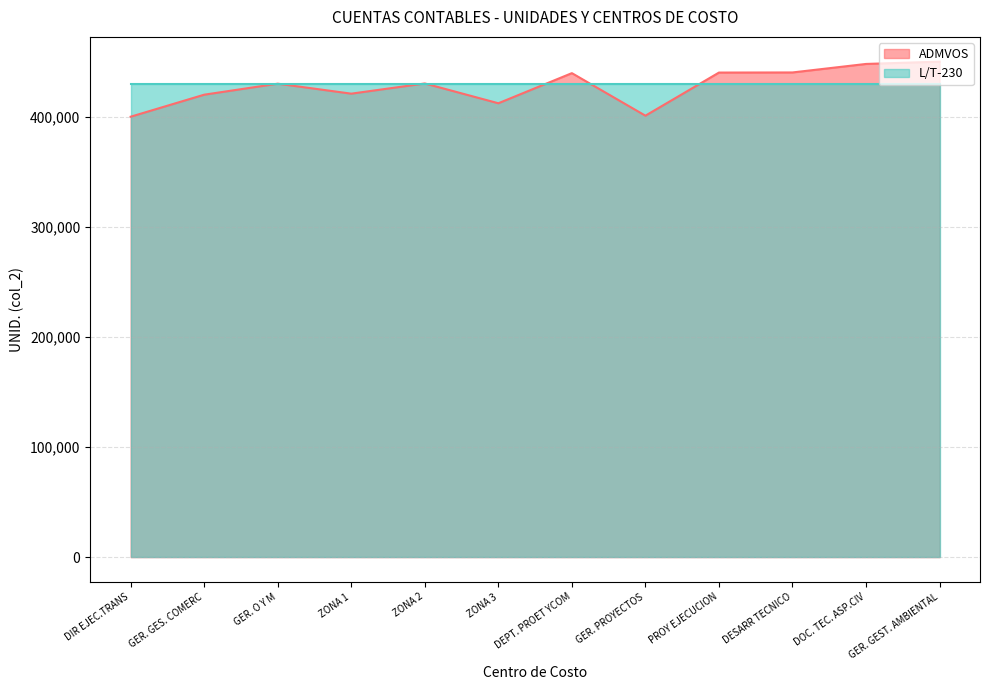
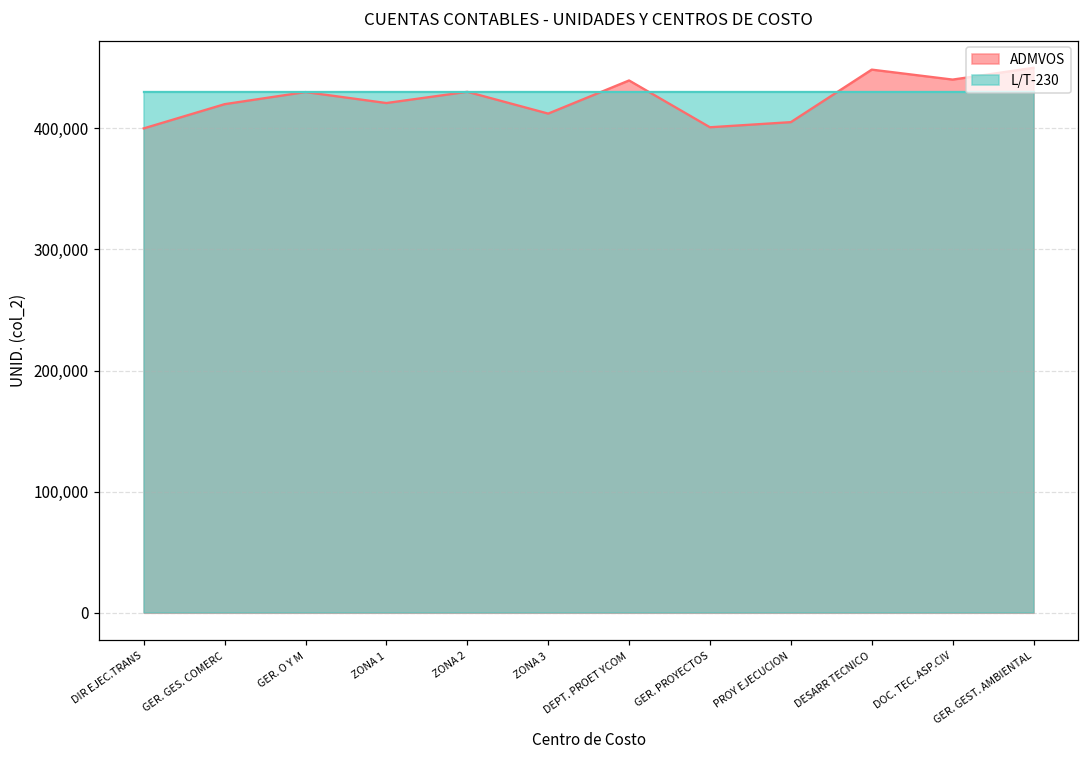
  {
    "ADMVOS": {
      "DIR EJEC.TRANS": "400,000",
      "GER. GES. COMERC": "420,000",
      "ZONA 1": "421,000",
      "ZONA 3": "412,000",
      "DEPT. PROET YCOM": "440,000",
      "GER. PROYECTOS": "401,000",
-     "PROY EJECUCION": "440,000",
-     "DESARR TECNICO": "440,000",
-     "DOC. TEC. ASP.CIV": "448,000"
+     "PROY EJECUCION": "405,000",
+     "DESARR TECNICO": "449,000",
+     "DOC. TEC. ASP.CIV": "440,000"
    },
    "L/T-230": {
      "DIR EJEC.TRANS": "430,000",
      "GER. GES. COMERC": "430,000",
      "ZONA 1": "430,000",
      "ZONA 3": "430,000",
      "DEPT. PROET YCOM": "430,000",
      "GER. PROYECTOS": "430,000",
      "PROY EJECUCION": "430,000",
      "DESARR TECNICO": "430,000",
      "DOC. TEC. ASP.CIV": "430,000"
    }
  }
